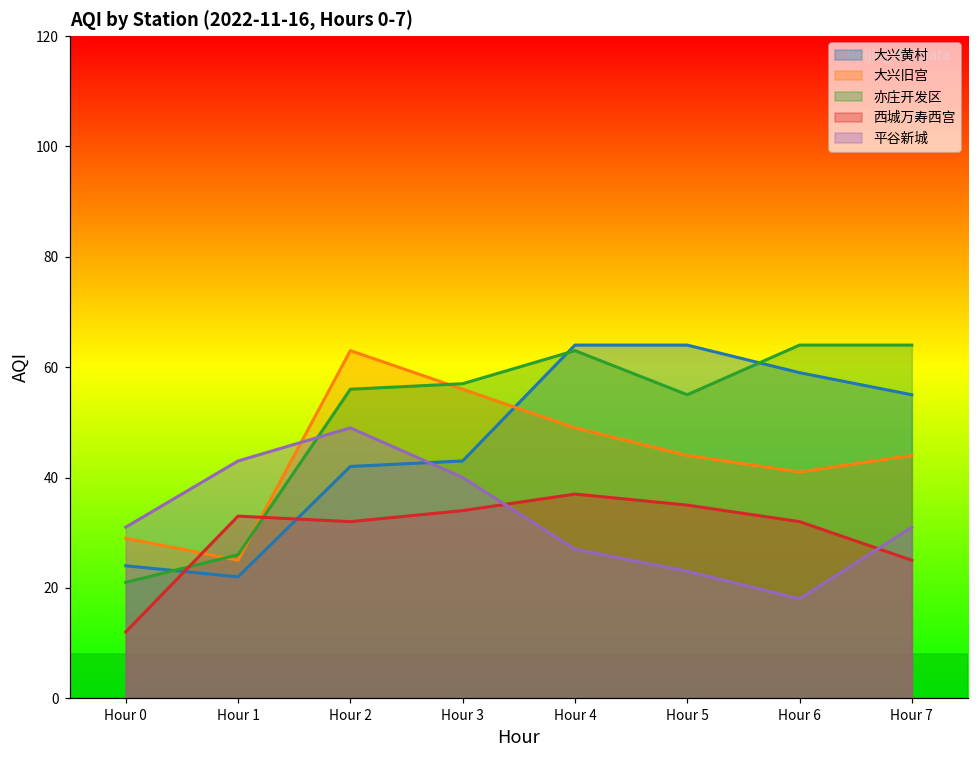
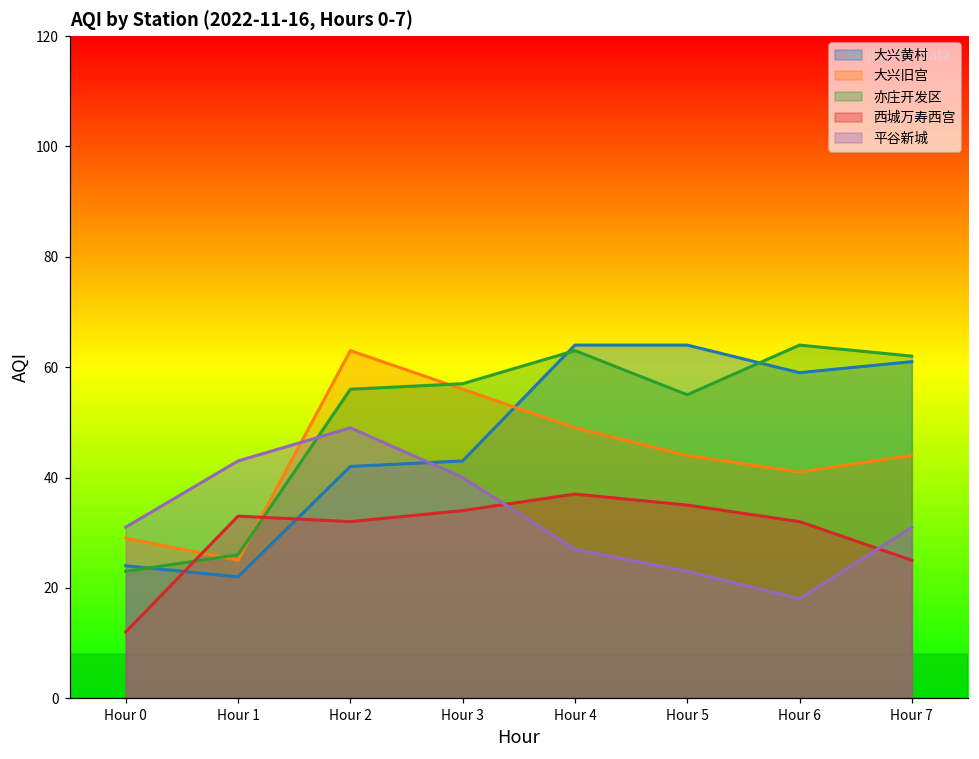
  {
    "大兴黄村": {
      "Hour 0": 24,
      "Hour 1": 22,
      "Hour 2": 42,
      "Hour 3": 43,
      "Hour 4": 64,
      "Hour 5": 64,
      "Hour 6": 59,
-     "Hour 7": 55
+     "Hour 7": 61
    },
    "亦庄开发区": {
-     "Hour 0": 21,
+     "Hour 0": 23,
      "Hour 1": 26,
      "Hour 2": 56,
      "Hour 3": 57,
      "Hour 4": 63,
      "Hour 5": 55,
      "Hour 6": 64,
-     "Hour 7": 64
+     "Hour 7": 62
    },
    "平谷新城": {
      "Hour 0": 31,
      "Hour 1": 43,
      "Hour 2": 49,
      "Hour 3": 40,
      "Hour 4": 27,
      "Hour 5": 23,
      "Hour 6": 18,
      "Hour 7": 31
    }
  }
